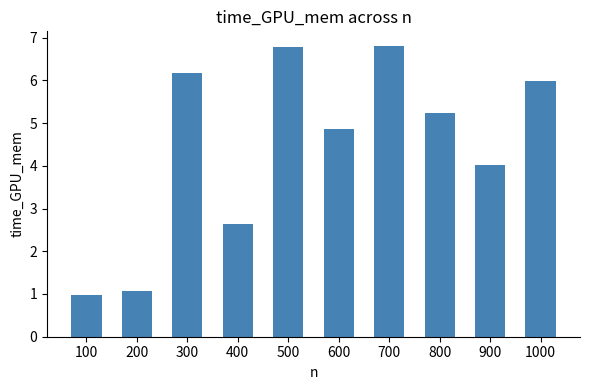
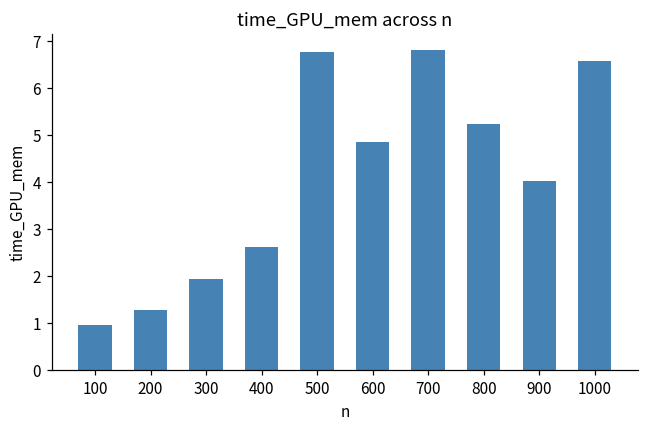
  {
    "100": 1.0,
-   "200": 1.1,
-   "300": 6.2,
+   "200": 1.3,
+   "300": 2.0,
    "400": 2.6,
    "500": 6.8,
    "600": 4.9,
    "700": 6.8,
    "800": 5.2,
    "900": 4.0,
-   "1000": 6.0
+   "1000": 6.6
  }
